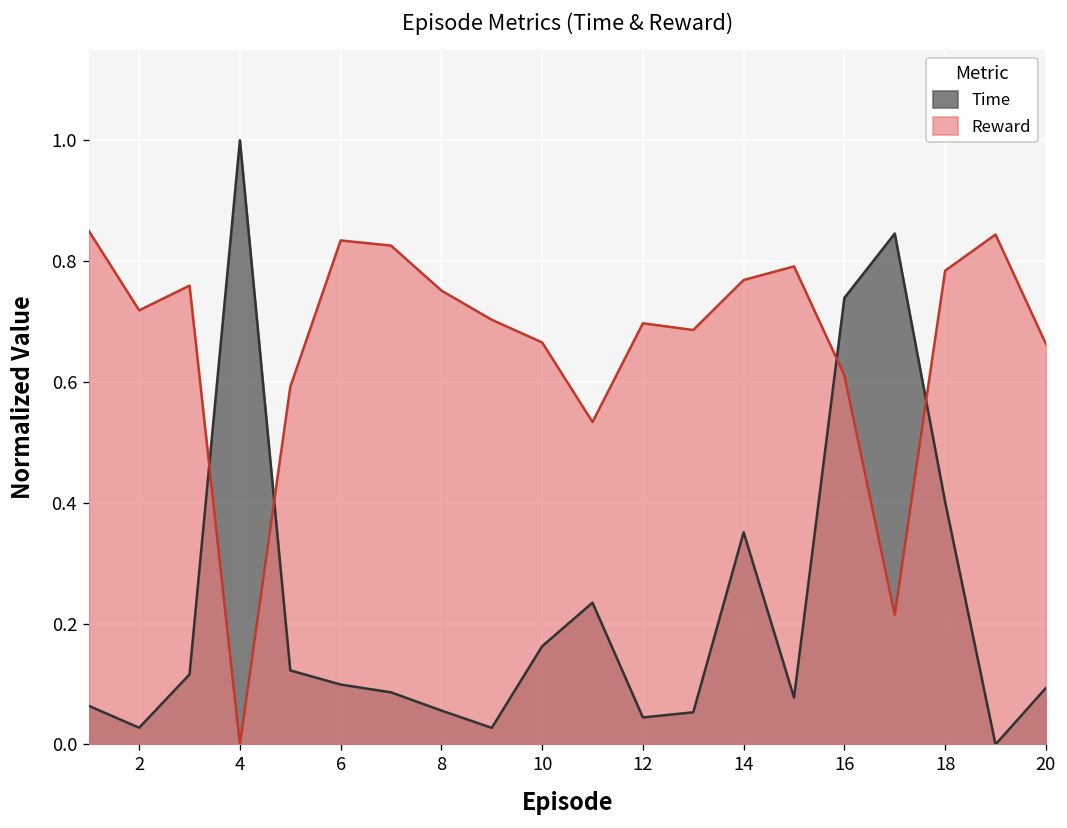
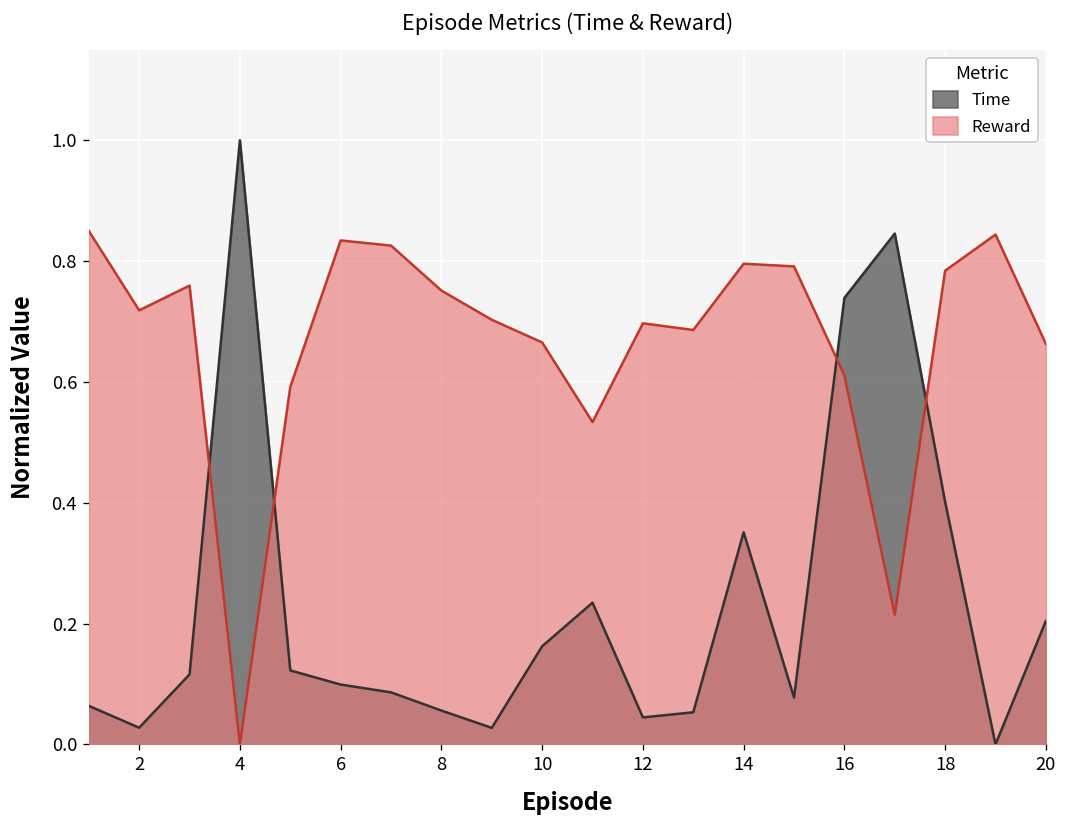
  {
    "Time": {
      "2": 0.03,
      "4": 1.00,
      "6": 0.10,
      "8": 0.06,
      "10": 0.16,
      "12": 0.04,
      "14": 0.35,
      "16": 0.74,
      "18": 0.40,
-     "20": 0.09
+     "20": 0.20
    },
    "Reward": {
      "2": 0.72,
      "4": 0.00,
      "6": 0.83,
      "8": 0.75,
      "10": 0.67,
      "12": 0.70,
-     "14": 0.77,
+     "14": 0.80,
      "16": 0.61,
      "18": 0.78,
      "20": 0.66
    }
  }
